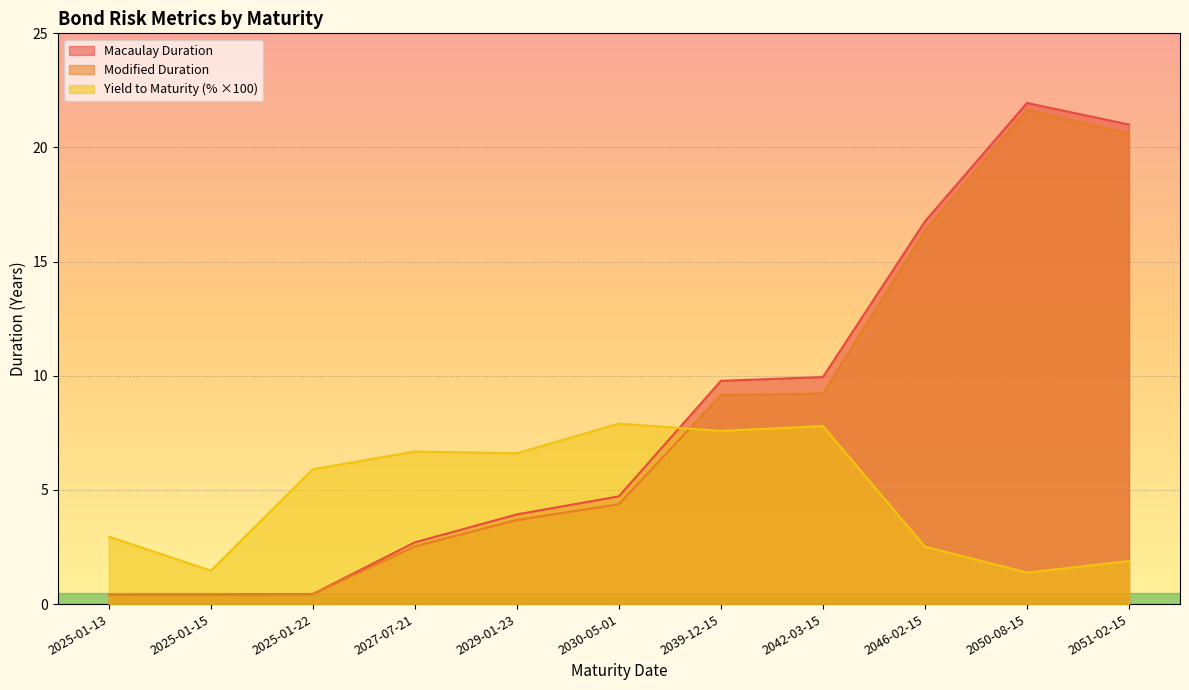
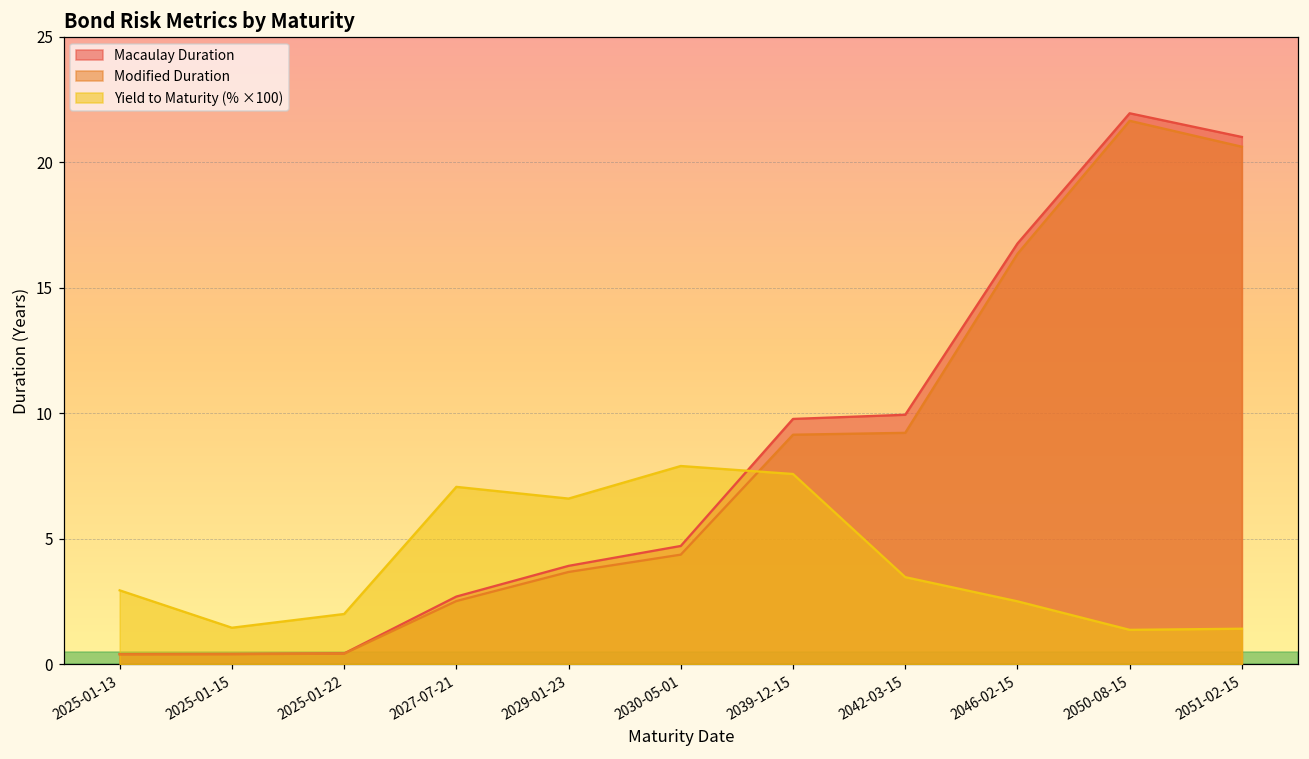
  {
    "Yield to Maturity (% ×100)": {
      "2025-01-13": 3.0,
      "2025-01-15": 1.5,
-     "2025-01-22": 5.9,
-     "2027-07-21": 6.7,
+     "2025-01-22": 2.0,
+     "2027-07-21": 7.1,
      "2029-01-23": 6.6,
      "2030-05-01": 7.9,
      "2039-12-15": 7.6,
-     "2042-03-15": 7.8,
+     "2042-03-15": 3.5,
      "2046-02-15": 2.5,
      "2050-08-15": 1.4,
-     "2051-02-15": 1.9
+     "2051-02-15": 1.4
    }
  }
